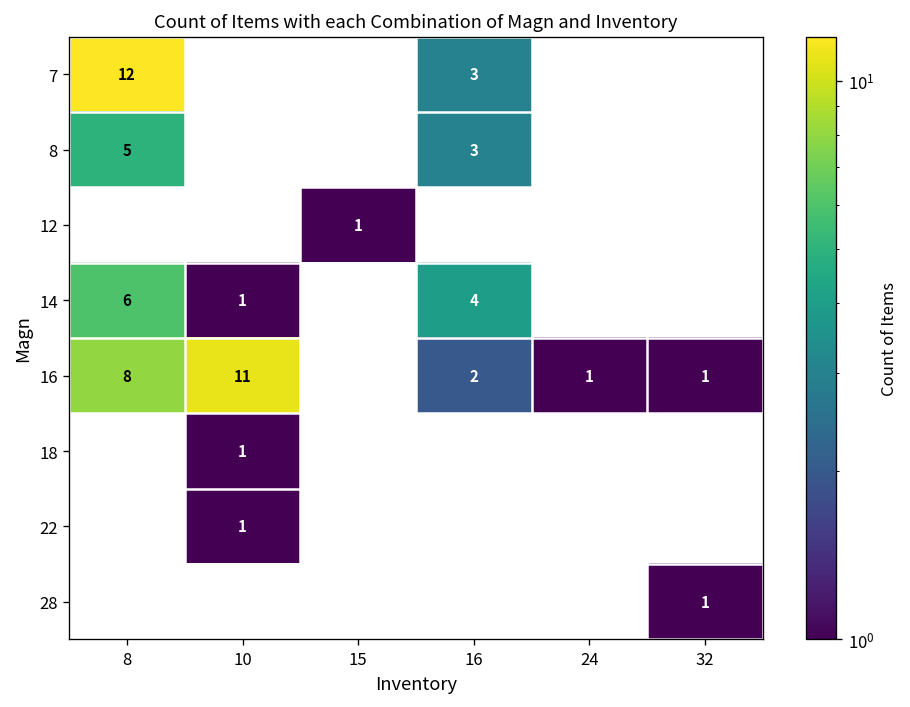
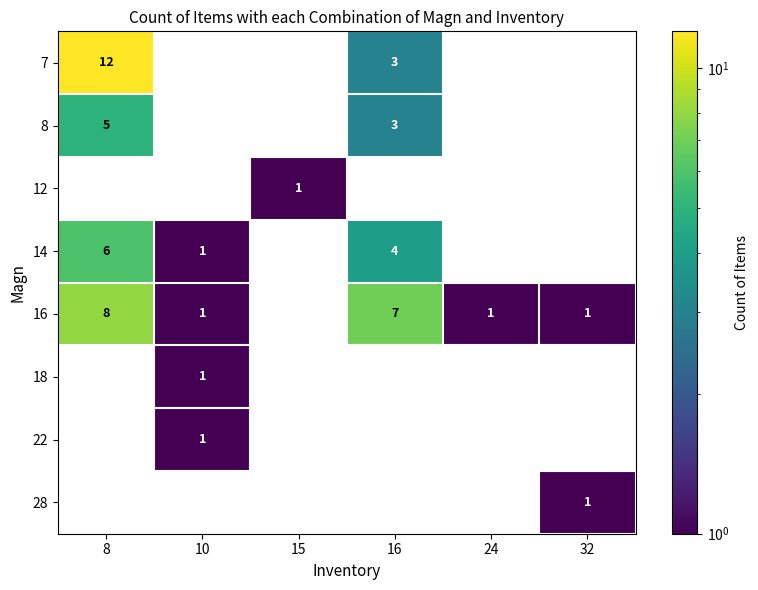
  {
    "7": {
      "8": 12,
      "16": 3
    },
    "8": {
      "8": 5,
      "16": 3
    },
    "12": {
      "15": 1
    },
    "14": {
      "8": 6,
      "10": 1,
      "16": 4
    },
    "16": {
      "8": 8,
-     "10": 11,
-     "16": 2,
+     "10": 1,
+     "16": 7,
      "24": 1,
      "32": 1
    },
    "18": {
      "10": 1
    },
    "22": {
      "10": 1
    },
    "28": {
      "32": 1
    }
  }
